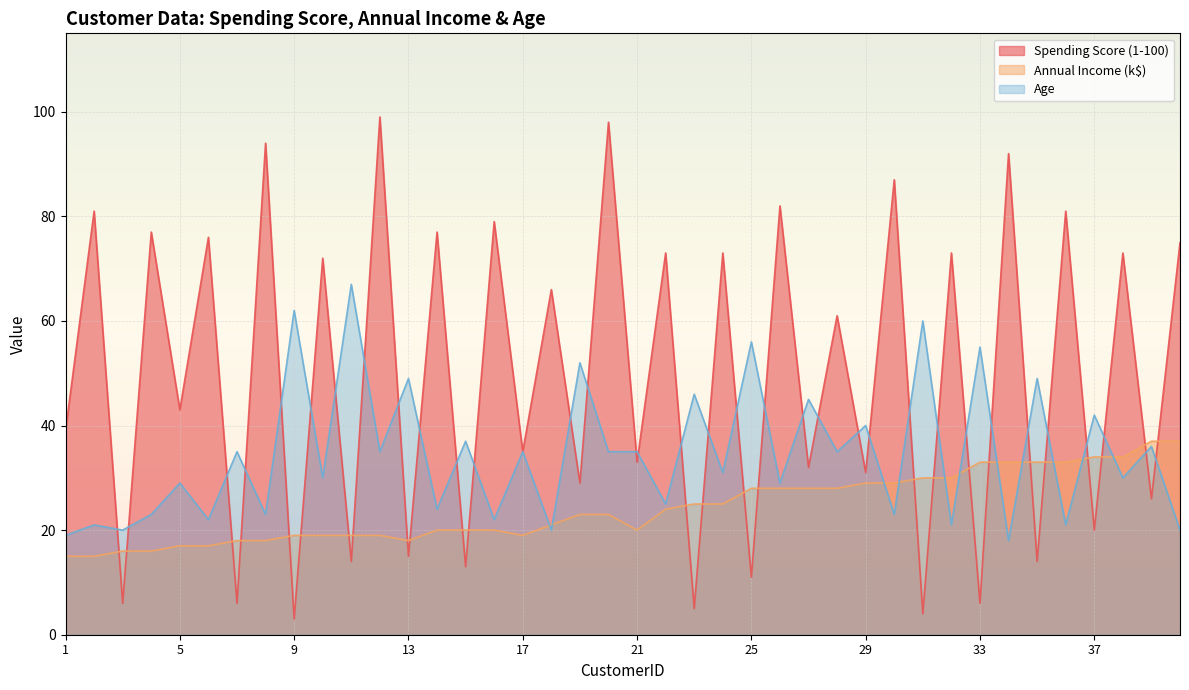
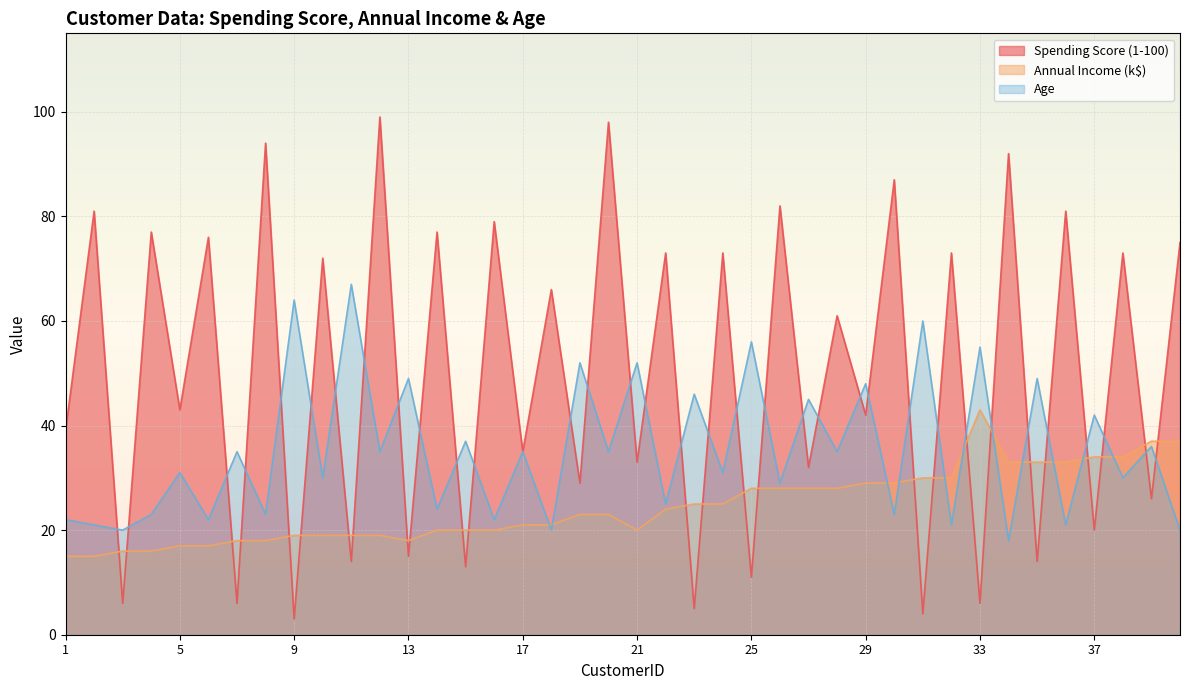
  {
    "Spending Score (1-100)": {
      "1": 39,
      "5": 43,
      "9": 3,
      "13": 15,
      "21": 33,
      "25": 11,
-     "29": 31,
+     "29": 42,
      "33": 6,
      "37": 20
    },
    "Annual Income (k$)": {
      "1": 15,
      "5": 17,
      "9": 19,
      "13": 18,
-     "17": 19,
+     "17": 21,
      "21": 20,
      "25": 28,
      "29": 29,
-     "33": 33,
+     "33": 43,
      "37": 34
    },
    "Age": {
-     "1": 19,
-     "5": 29,
-     "9": 62,
+     "1": 22,
+     "5": 31,
+     "9": 64,
      "13": 49,
-     "21": 35,
+     "21": 52,
      "25": 56,
-     "29": 40,
+     "29": 48,
      "33": 55,
      "37": 42
    }
  }
